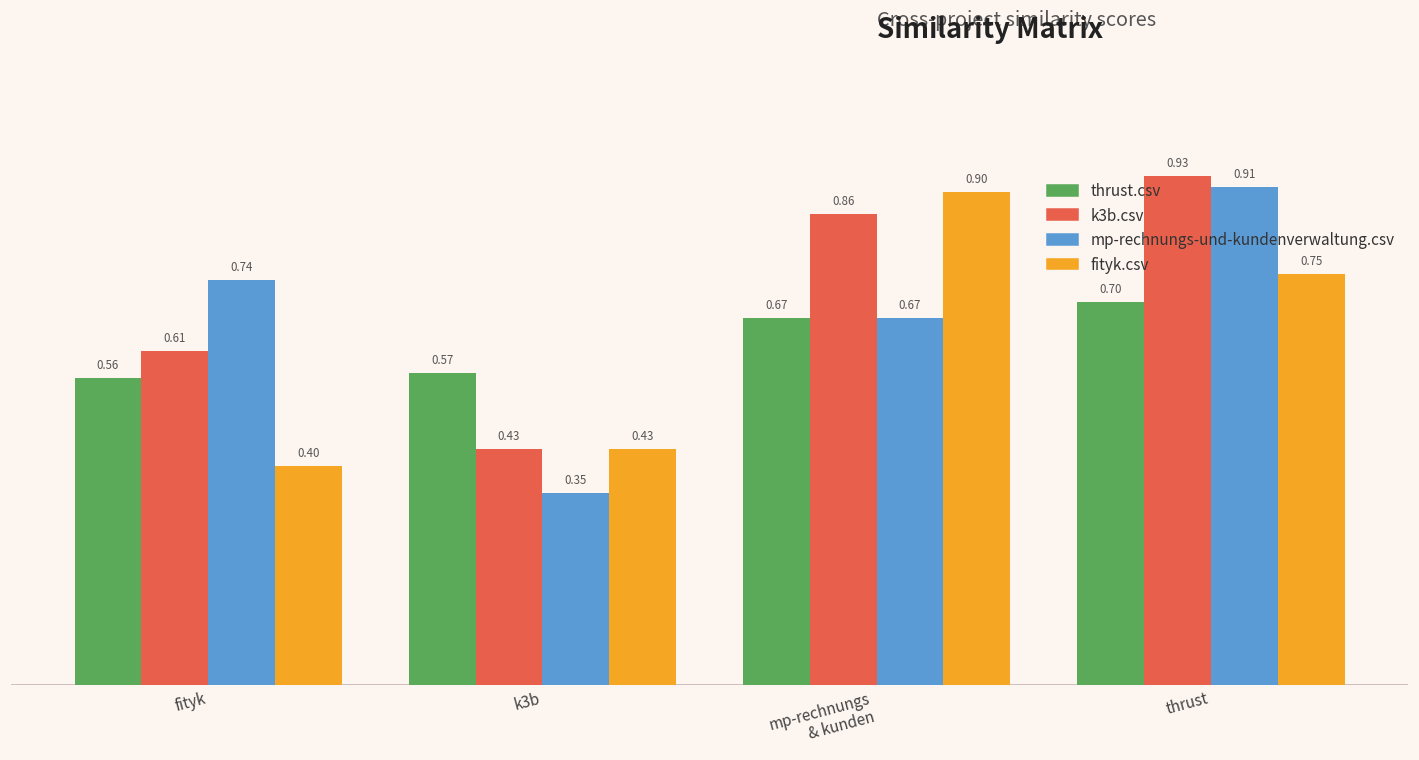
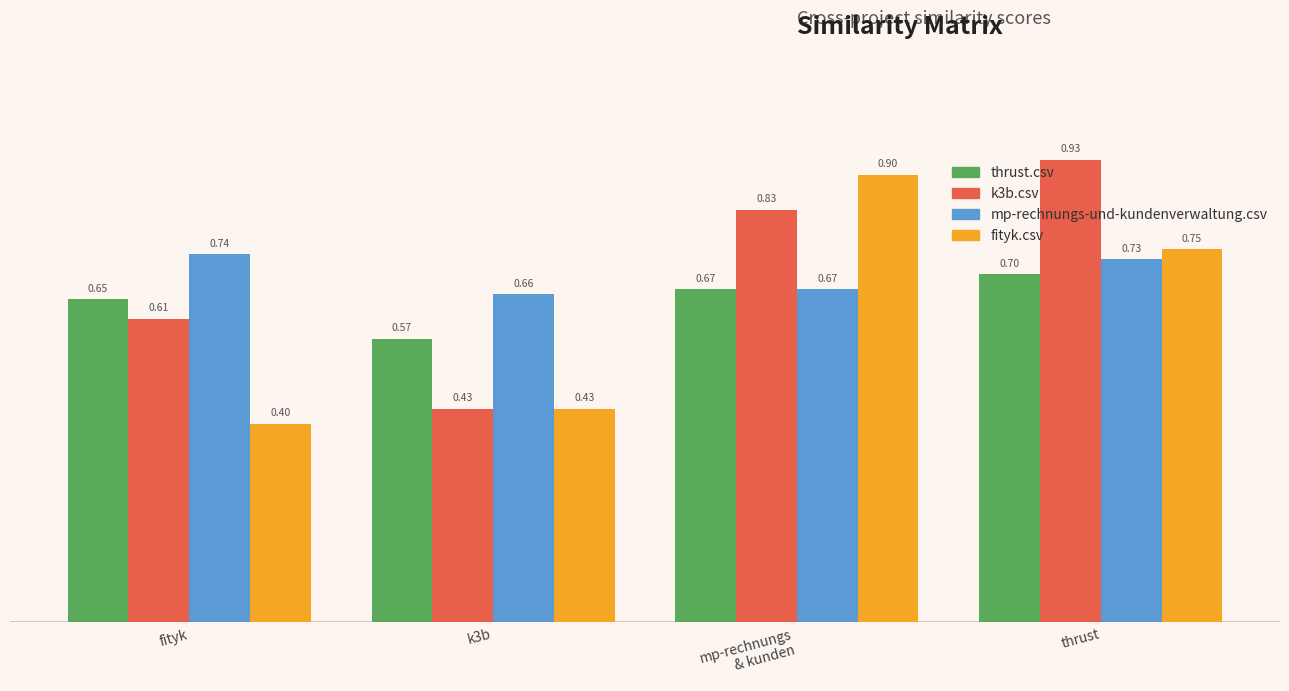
  {
    "thrust.csv": {
-     "fityk": 0.56,
+     "fityk": 0.65,
      "k3b": 0.57,
      "mp-rechnungs & kunden": 0.67,
      "thrust": 0.70
    },
    "k3b.csv": {
      "fityk": 0.61,
      "k3b": 0.43,
-     "mp-rechnungs & kunden": 0.86,
+     "mp-rechnungs & kunden": 0.83,
      "thrust": 0.93
    },
    "mp-rechnungs-und-kundenverwaltung.csv": {
      "fityk": 0.74,
-     "k3b": 0.35,
+     "k3b": 0.66,
      "mp-rechnungs & kunden": 0.67,
-     "thrust": 0.91
+     "thrust": 0.73
    },
    "fityk.csv": {
      "fityk": 0.40,
      "k3b": 0.43,
      "mp-rechnungs & kunden": 0.90,
      "thrust": 0.75
    }
  }
